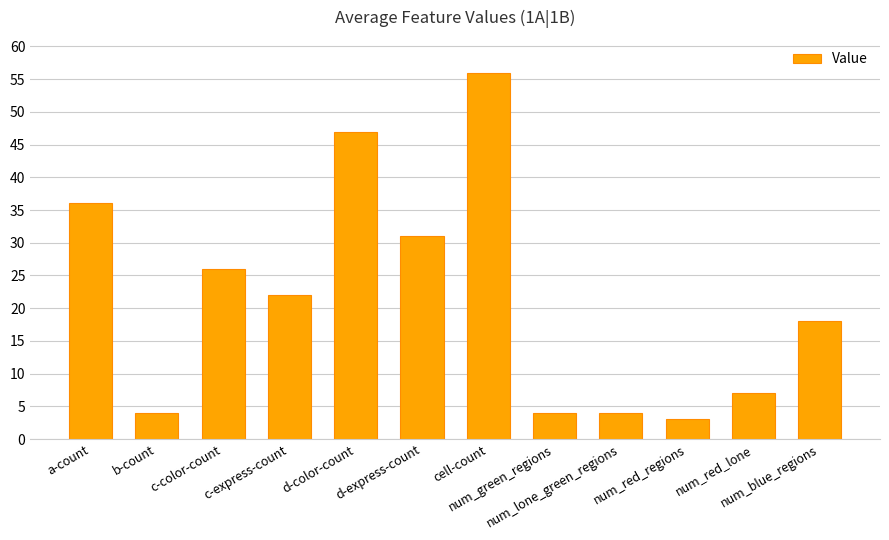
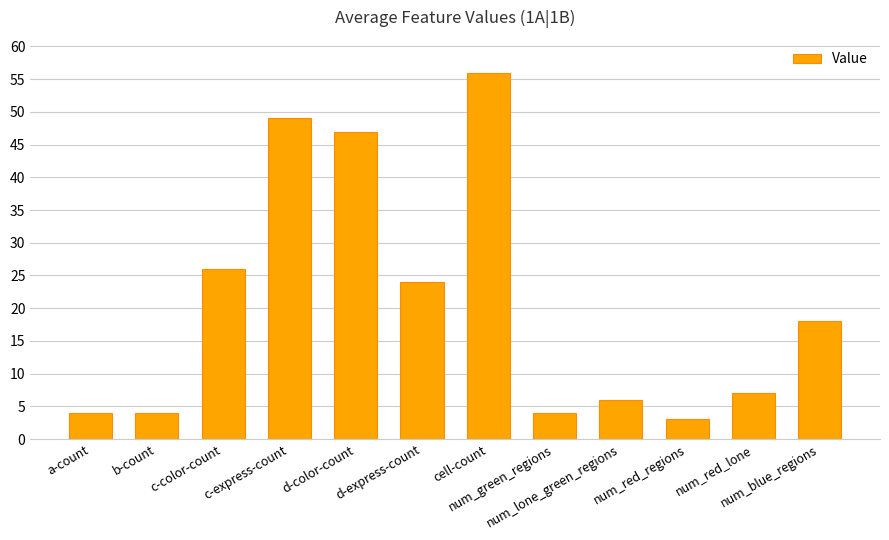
  {
-   "a-count": 36,
+   "a-count": 4,
    "b-count": 4,
    "c-color-count": 26,
-   "c-express-count": 22,
+   "c-express-count": 49,
    "d-color-count": 47,
-   "d-express-count": 31,
+   "d-express-count": 24,
    "cell-count": 56,
    "num_green_regions": 4,
-   "num_lone_green_regions": 4,
+   "num_lone_green_regions": 6,
    "num_red_regions": 3,
    "num_red_lone": 7,
    "num_blue_regions": 18
  }
